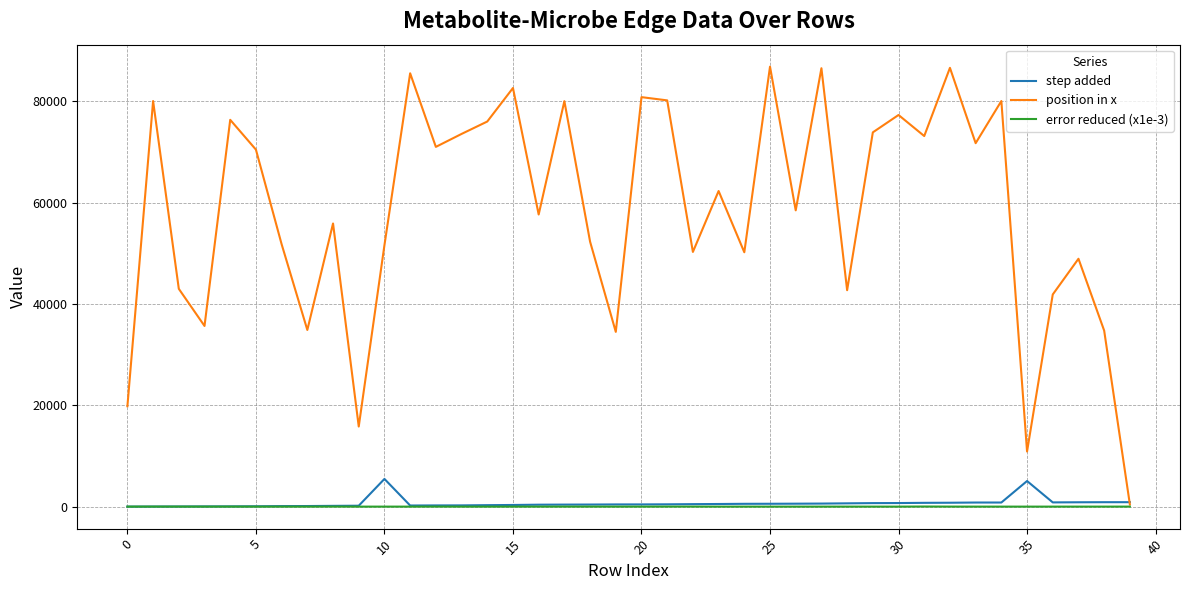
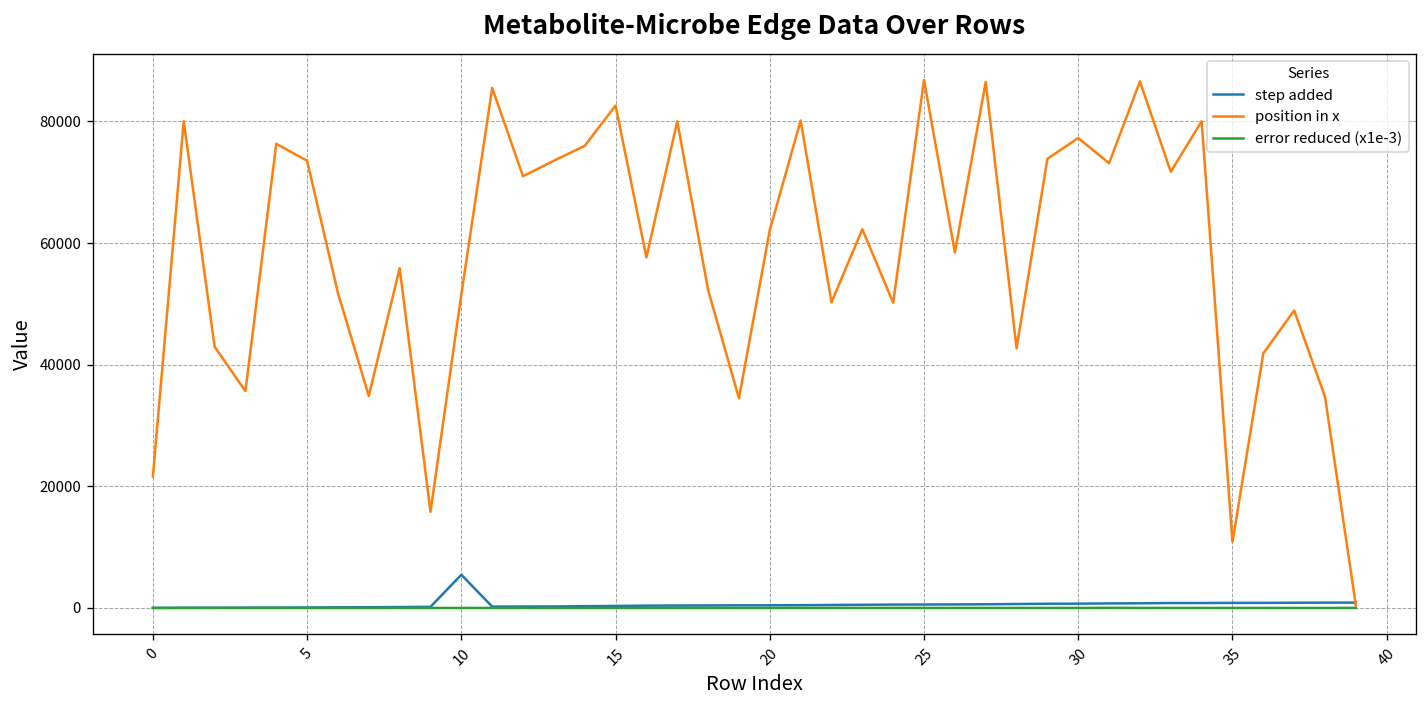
  {
    "step added": {
      "10": 5000,
      "25": 1000,
      "30": 1000,
-     "35": 5000
+     "35": 1000
    },
    "position in x": {
-     "0": 20000,
-     "5": 70000,
+     "0": 22000,
+     "5": 74000,
      "10": 52000,
      "15": 83000,
-     "20": 81000,
+     "20": 62000,
      "25": 87000,
      "30": 77000,
      "35": 11000
    },
    "error reduced (x1e-3)": {
      "10": 0,
      "25": 0,
      "30": 0,
      "35": 0
    }
  }
